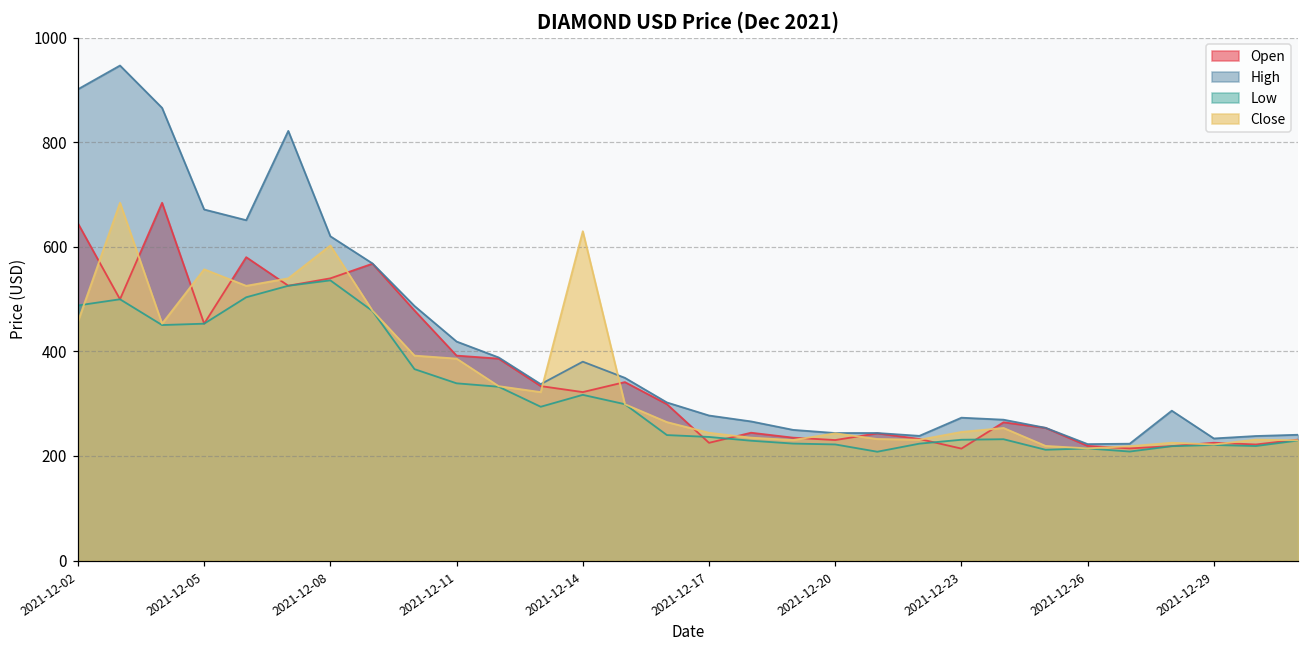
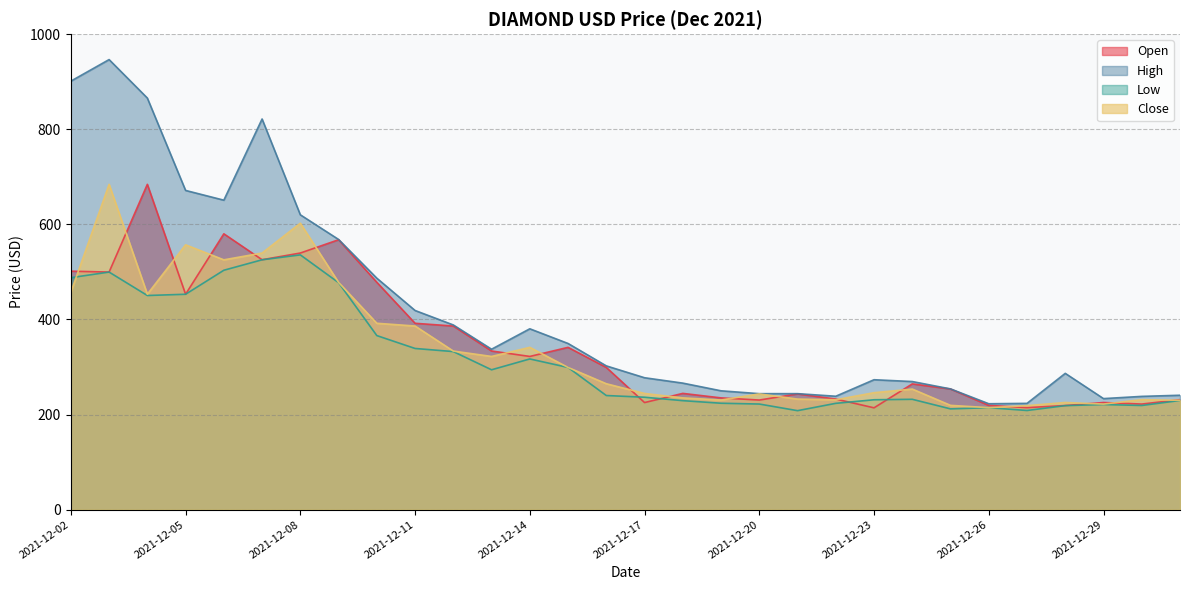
  {
    "Open": {
-     "2021-12-02": 640,
+     "2021-12-02": 500,
      "2021-12-11": 390,
      "2021-12-17": 230,
      "2021-12-20": 230,
      "2021-12-23": 210
    },
    "Close": {
      "2021-12-02": 460,
      "2021-12-05": 560,
      "2021-12-08": 600,
      "2021-12-11": 390,
-     "2021-12-14": 630,
+     "2021-12-14": 340,
      "2021-12-17": 240,
      "2021-12-23": 250
    }
  }
